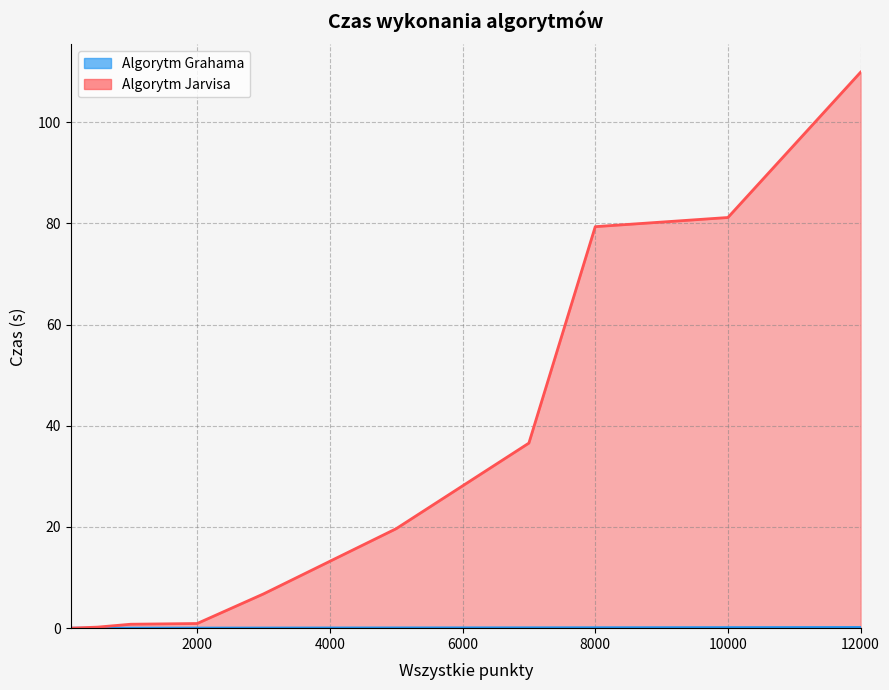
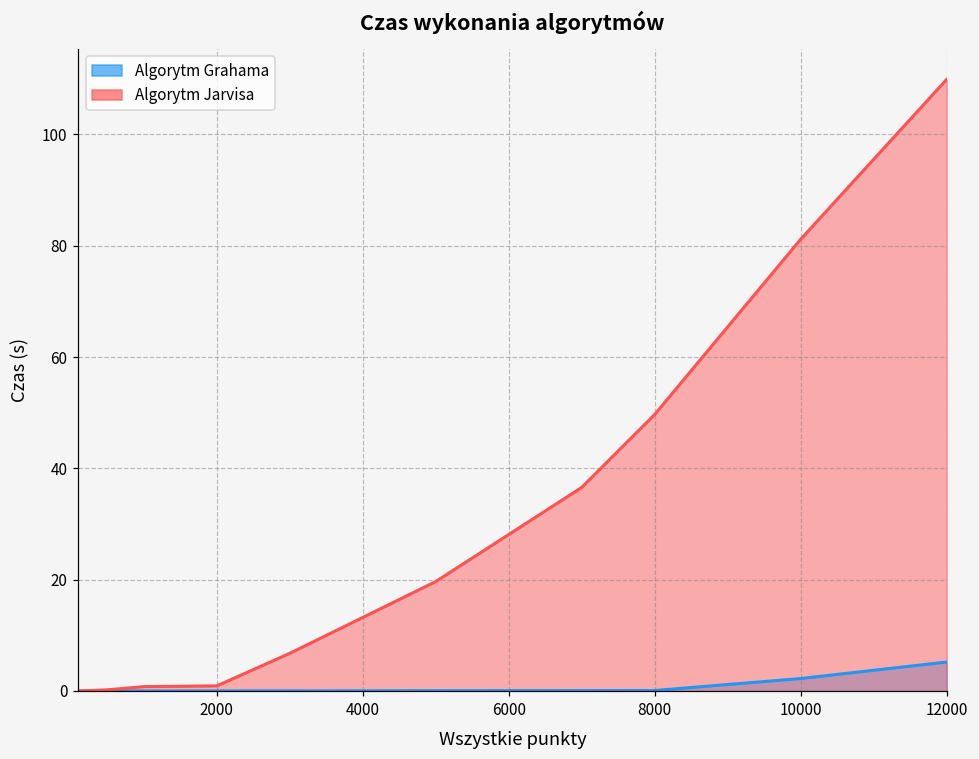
  {
    "Algorytm Grahama": {
      "2000": 0,
      "8000": 0,
-     "10000": 0,
-     "12000": 0
+     "10000": 2,
+     "12000": 5
    },
    "Algorytm Jarvisa": {
      "2000": 1,
-     "8000": 79,
+     "8000": 50,
      "10000": 81,
      "12000": 110
    }
  }
